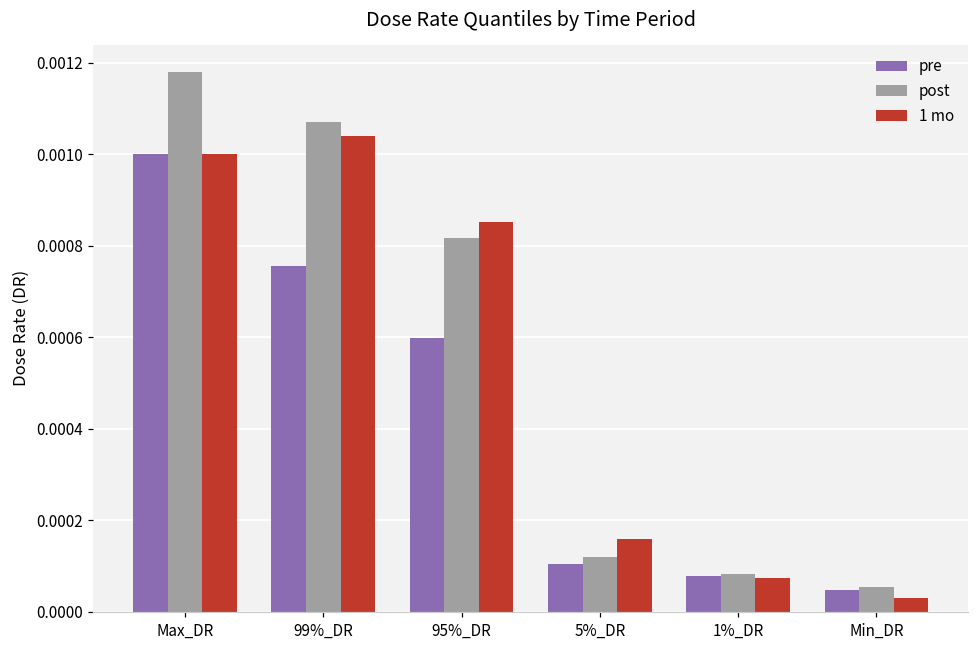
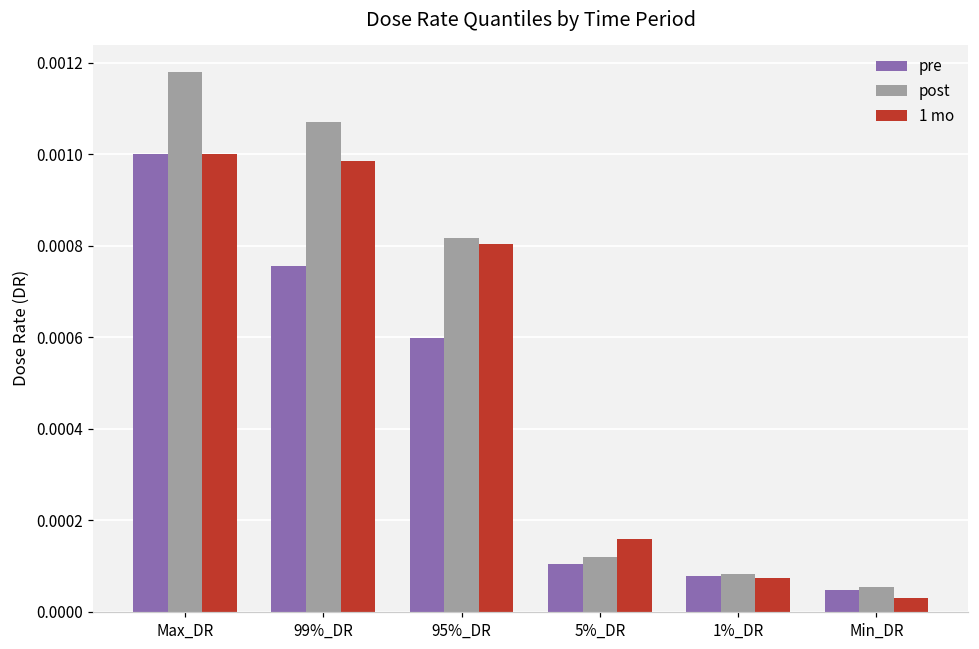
  {
    "1 mo": {
      "Max_DR": 0.00100,
-     "99%_DR": 0.00104,
-     "95%_DR": 0.00085,
+     "99%_DR": 0.00098,
+     "95%_DR": 0.00080,
      "5%_DR": 0.00016,
      "1%_DR": 0.00007,
      "Min_DR": 0.00003
    }
  }
